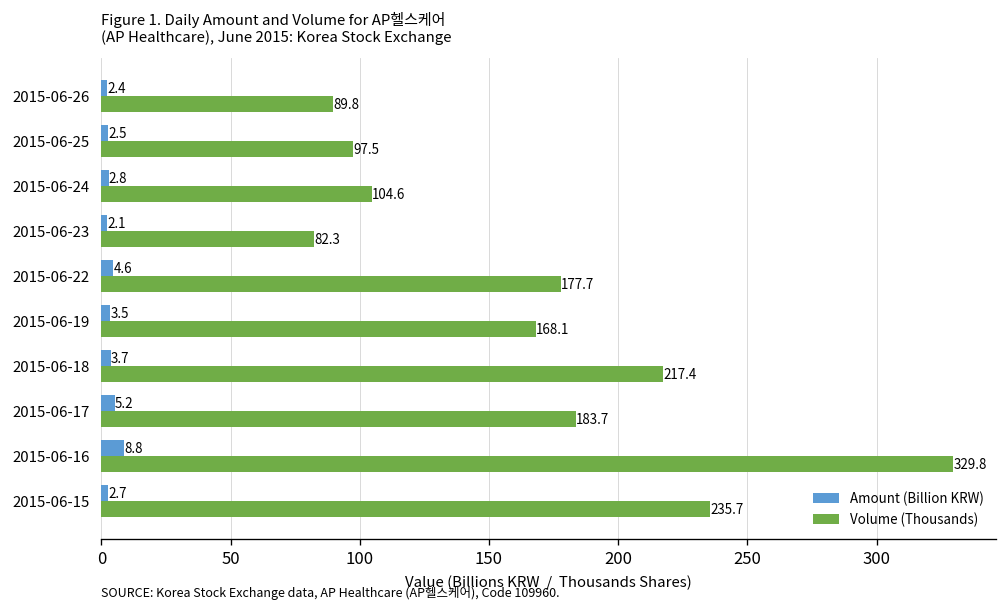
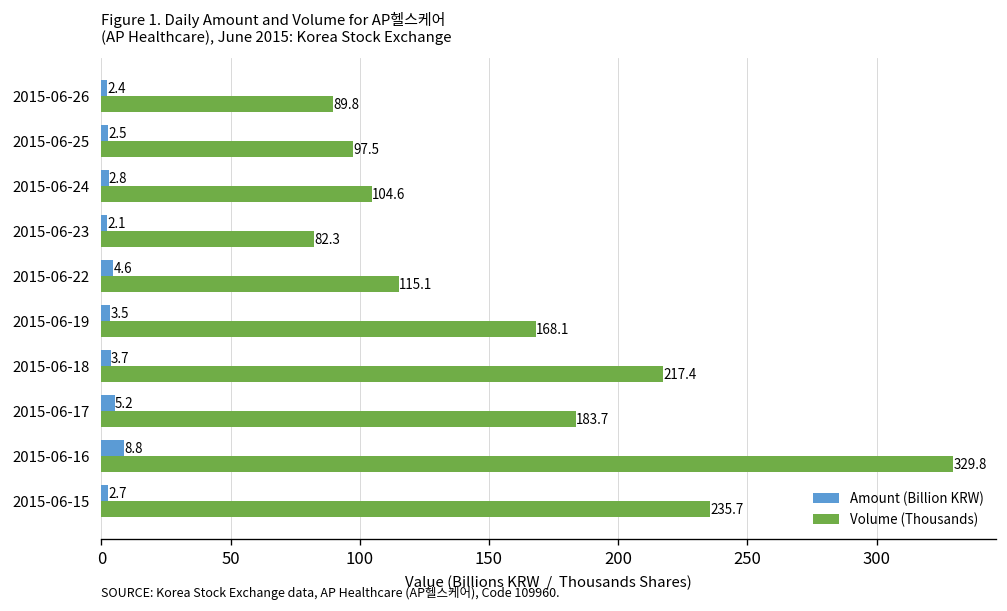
  {
    "Amount (Billion KRW)": {
      "2015-06-26": 2.4,
      "2015-06-25": 2.5,
      "2015-06-24": 2.8,
      "2015-06-23": 2.1,
      "2015-06-22": 4.6,
      "2015-06-19": 3.5,
      "2015-06-18": 3.7,
      "2015-06-17": 5.2,
      "2015-06-16": 8.8,
      "2015-06-15": 2.7
    },
    "Volume (Thousands)": {
      "2015-06-26": 89.8,
      "2015-06-25": 97.5,
      "2015-06-24": 104.6,
      "2015-06-23": 82.3,
-     "2015-06-22": 177.7,
+     "2015-06-22": 115.1,
      "2015-06-19": 168.1,
      "2015-06-18": 217.4,
      "2015-06-17": 183.7,
      "2015-06-16": 329.8,
      "2015-06-15": 235.7
    }
  }
